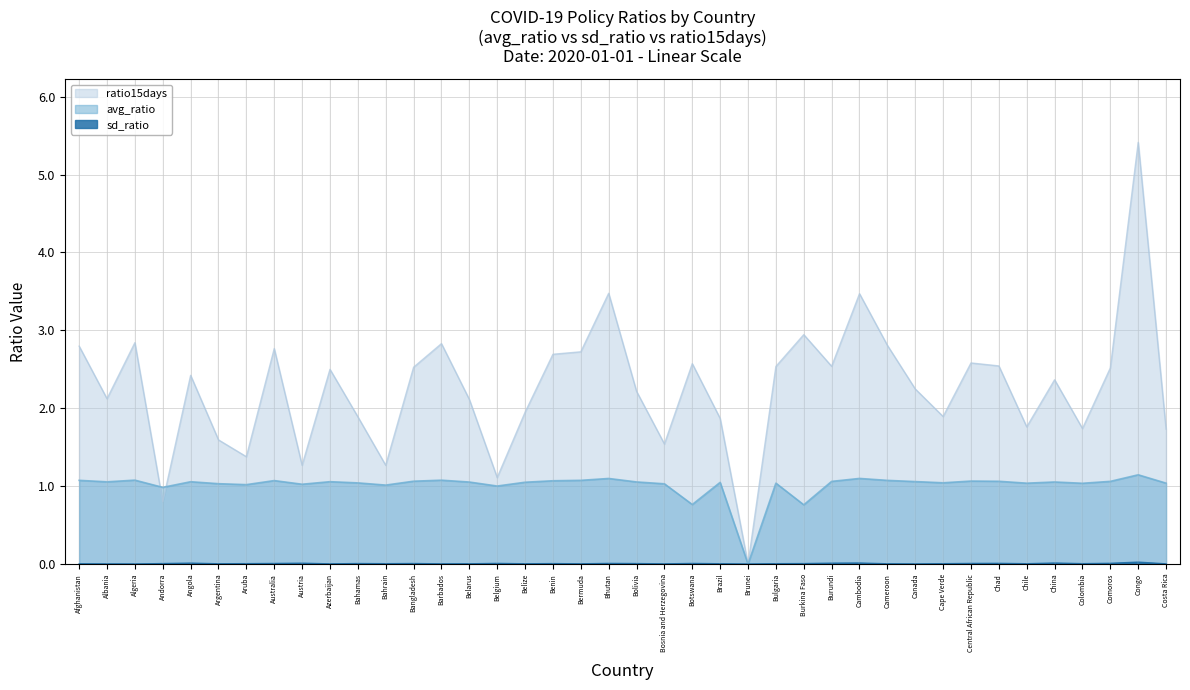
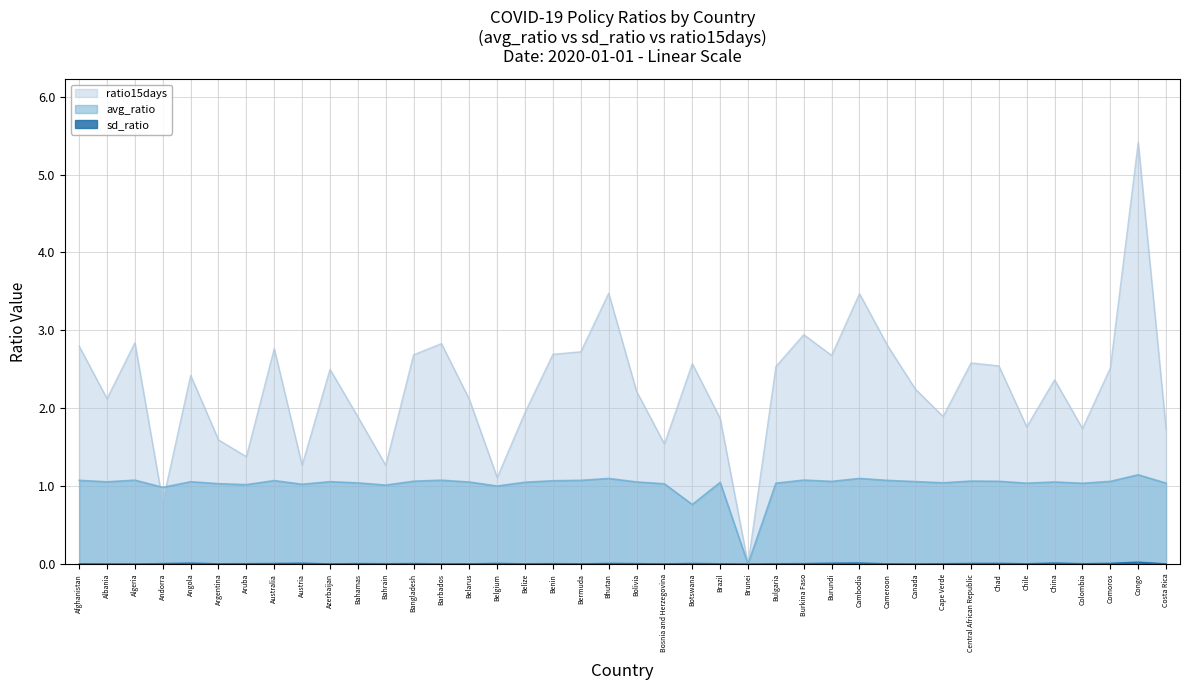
  {
    "ratio15days": {
      "Afghanistan": 2.8,
      "Albania": 2.1,
      "Algeria": 2.8,
      "Andorra": 0.8,
      "Angola": 2.4,
      "Argentina": 1.6,
      "Aruba": 1.4,
      "Australia": 2.8,
      "Austria": 1.3,
      "Azerbaijan": 2.5,
      "Bahamas": 1.9,
      "Bahrain": 1.3,
-     "Bangladesh": 2.5,
+     "Bangladesh": 2.7,
      "Barbados": 2.8,
      "Belarus": 2.1,
      "Belgium": 1.1,
      "Belize": 1.9,
      "Benin": 2.7,
      "Bermuda": 2.7,
      "Bhutan": 3.5,
      "Bolivia": 2.2,
      "Bosnia and Herzegovina": 1.5,
      "Botswana": 2.6,
      "Brazil": 1.9,
      "Bulgaria": 2.5,
      "Burkina Faso": 2.9,
-     "Burundi": 2.5,
+     "Burundi": 2.7,
      "Cambodia": 3.5,
      "Cameroon": 2.8,
      "Canada": 2.2,
      "Cape Verde": 1.9,
      "Central African Republic": 2.6,
      "Chad": 2.5,
      "Chile": 1.8,
      "China": 2.4,
      "Colombia": 1.7,
      "Comoros": 2.5,
      "Congo": 5.4,
      "Costa Rica": 1.7
    },
    "avg_ratio": {
      "Afghanistan": 1.1,
      "Albania": 1.1,
      "Algeria": 1.1,
      "Andorra": 1.0,
      "Angola": 1.1,
      "Argentina": 1.0,
      "Aruba": 1.0,
      "Australia": 1.1,
      "Austria": 1.0,
      "Azerbaijan": 1.1,
      "Bahamas": 1.0,
      "Bahrain": 1.0,
      "Bangladesh": 1.1,
      "Barbados": 1.1,
      "Belarus": 1.1,
      "Belgium": 1.0,
      "Belize": 1.1,
      "Benin": 1.1,
      "Bermuda": 1.1,
      "Bhutan": 1.1,
      "Bolivia": 1.1,
      "Bosnia and Herzegovina": 1.0,
      "Botswana": 0.8,
      "Brazil": 1.0,
      "Bulgaria": 1.0,
-     "Burkina Faso": 0.8,
+     "Burkina Faso": 1.1,
      "Burundi": 1.1,
      "Cambodia": 1.1,
      "Cameroon": 1.1,
      "Canada": 1.1,
      "Cape Verde": 1.0,
      "Central African Republic": 1.1,
      "Chad": 1.1,
      "Chile": 1.0,
      "China": 1.1,
      "Colombia": 1.0,
      "Comoros": 1.1,
      "Congo": 1.1,
      "Costa Rica": 1.0
    },
    "sd_ratio": {
      "Afghanistan": 0.0,
      "Albania": 0.0,
      "Algeria": 0.0,
      "Andorra": 0.0,
      "Angola": 0.0,
      "Argentina": 0.0,
      "Aruba": 0.0,
      "Australia": 0.0,
      "Austria": 0.0,
      "Azerbaijan": 0.0,
      "Bahamas": 0.0,
      "Bahrain": 0.0,
      "Bangladesh": 0.0,
      "Barbados": 0.0,
      "Belarus": 0.0,
      "Belgium": 0.0,
      "Belize": 0.0,
      "Benin": 0.0,
      "Bermuda": 0.0,
      "Bhutan": 0.0,
      "Bolivia": 0.0,
      "Bosnia and Herzegovina": 0.0,
      "Botswana": 0.0,
      "Brazil": 0.0,
      "Bulgaria": 0.0,
      "Burkina Faso": 0.0,
      "Burundi": 0.0,
      "Cambodia": 0.0,
      "Cameroon": 0.0,
      "Canada": 0.0,
      "Cape Verde": 0.0,
      "Central African Republic": 0.0,
      "Chad": 0.0,
      "Chile": 0.0,
      "China": 0.0,
      "Colombia": 0.0,
      "Comoros": 0.0,
      "Congo": 0.0,
      "Costa Rica": 0.0
    }
  }
